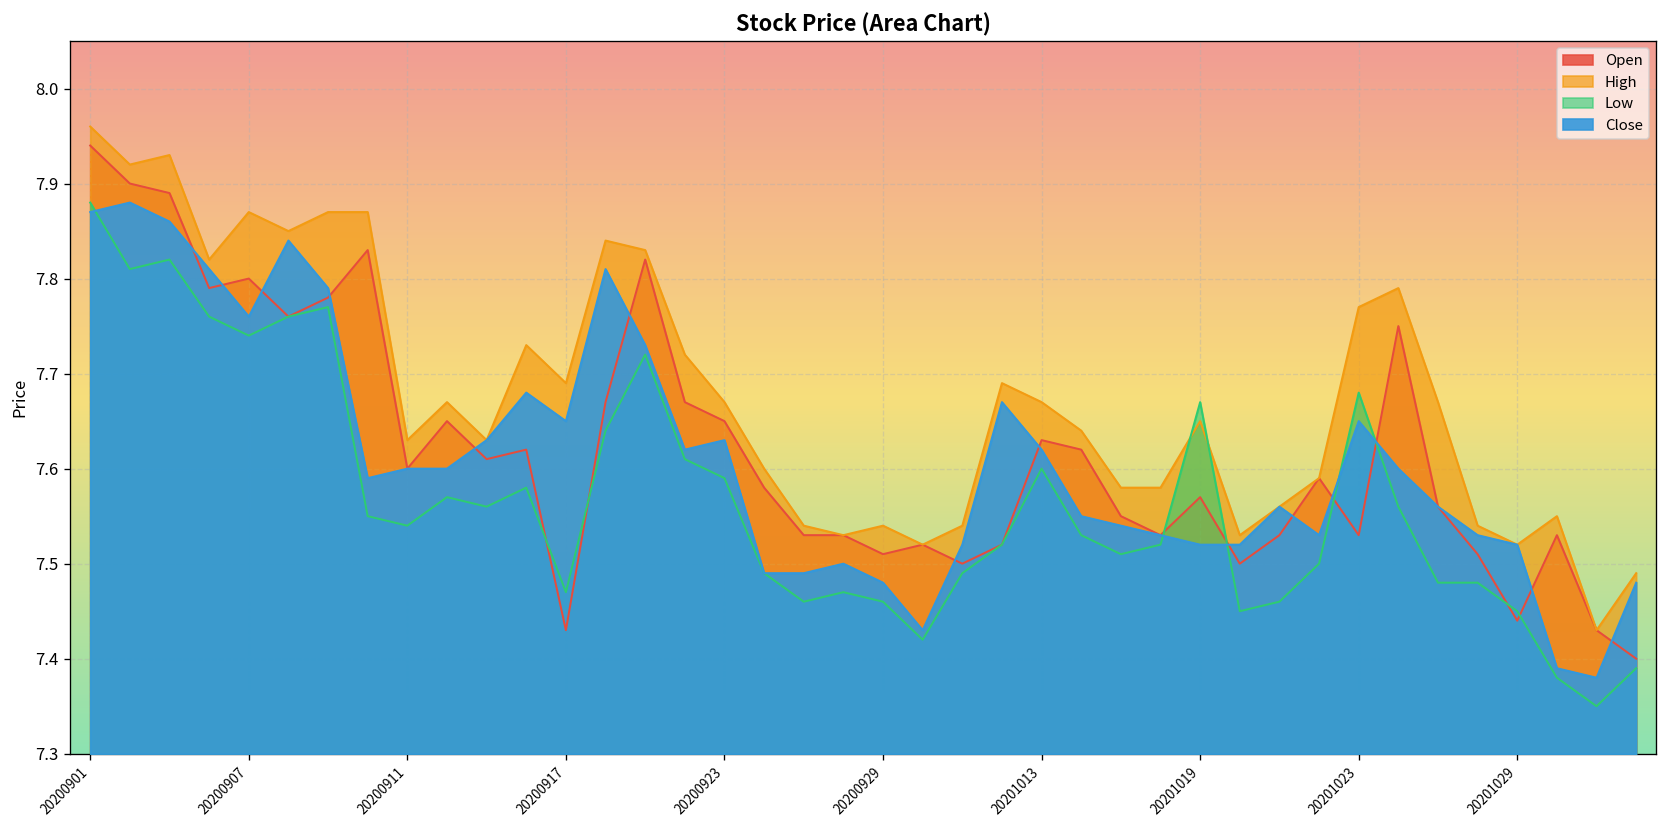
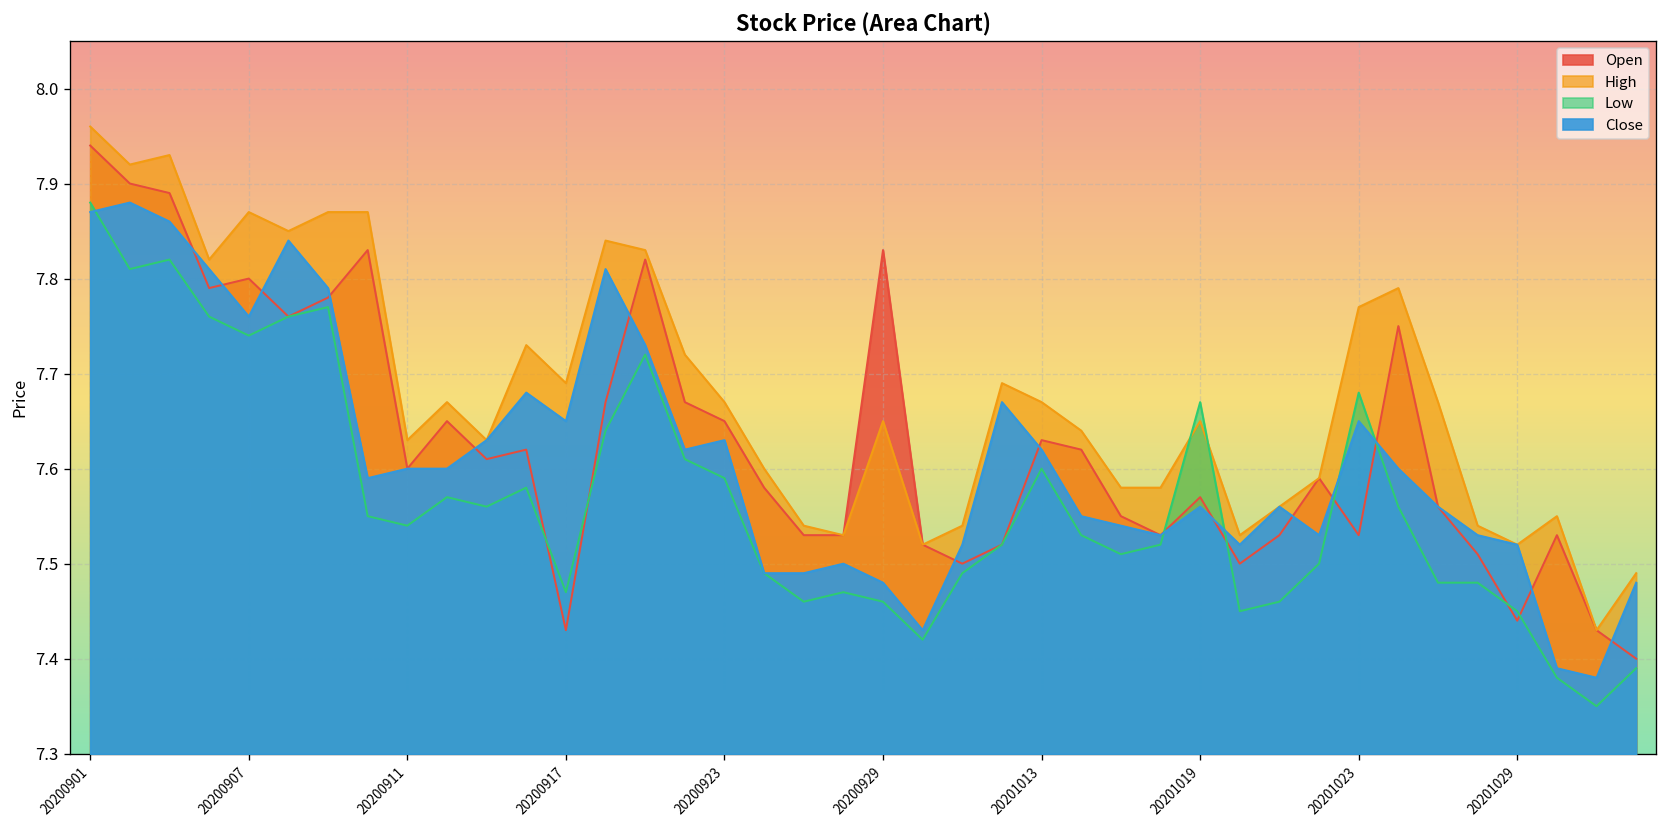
  {
    "Open": {
      "20200901": 7.94,
      "20200907": 7.80,
      "20200917": 7.43,
      "20200923": 7.65,
-     "20200929": 7.51,
+     "20200929": 7.83,
      "20201013": 7.63,
      "20201019": 7.57,
      "20201023": 7.53,
      "20201029": 7.44
    },
    "High": {
      "20200901": 7.96,
      "20200907": 7.87,
      "20200911": 7.63,
      "20200917": 7.69,
      "20200923": 7.67,
-     "20200929": 7.54,
+     "20200929": 7.65,
      "20201013": 7.67,
      "20201019": 7.65,
      "20201023": 7.77
    },
    "Low": {
      "20200901": 7.88,
      "20200907": 7.74,
      "20200911": 7.54,
      "20200917": 7.47,
      "20200923": 7.59,
      "20200929": 7.46,
      "20201013": 7.60,
      "20201019": 7.67,
      "20201023": 7.68,
      "20201029": 7.45
    },
    "Close": {
      "20200901": 7.87,
      "20200907": 7.76,
      "20200917": 7.65,
      "20200923": 7.63,
      "20200929": 7.48,
      "20201013": 7.62,
-     "20201019": 7.52,
+     "20201019": 7.56,
      "20201023": 7.65
    }
  }
